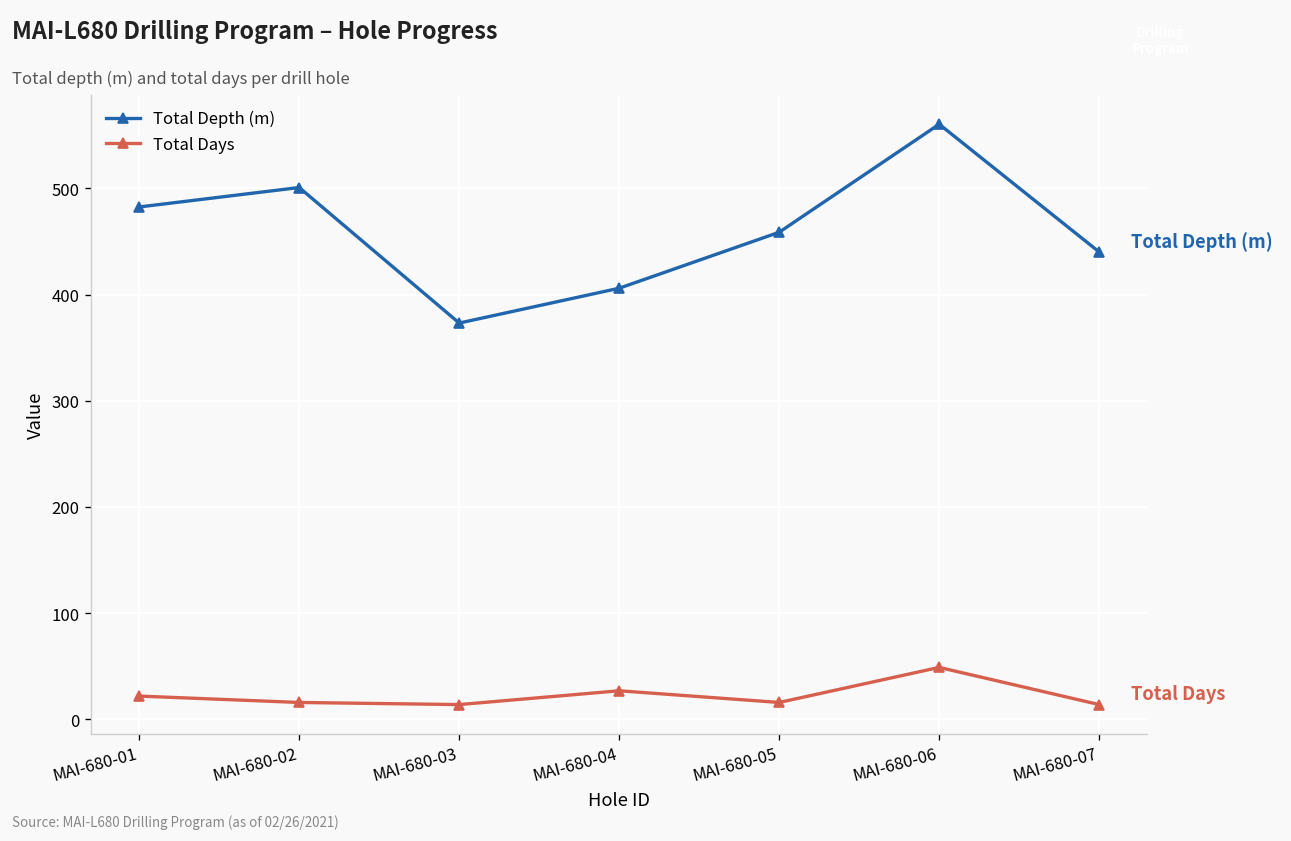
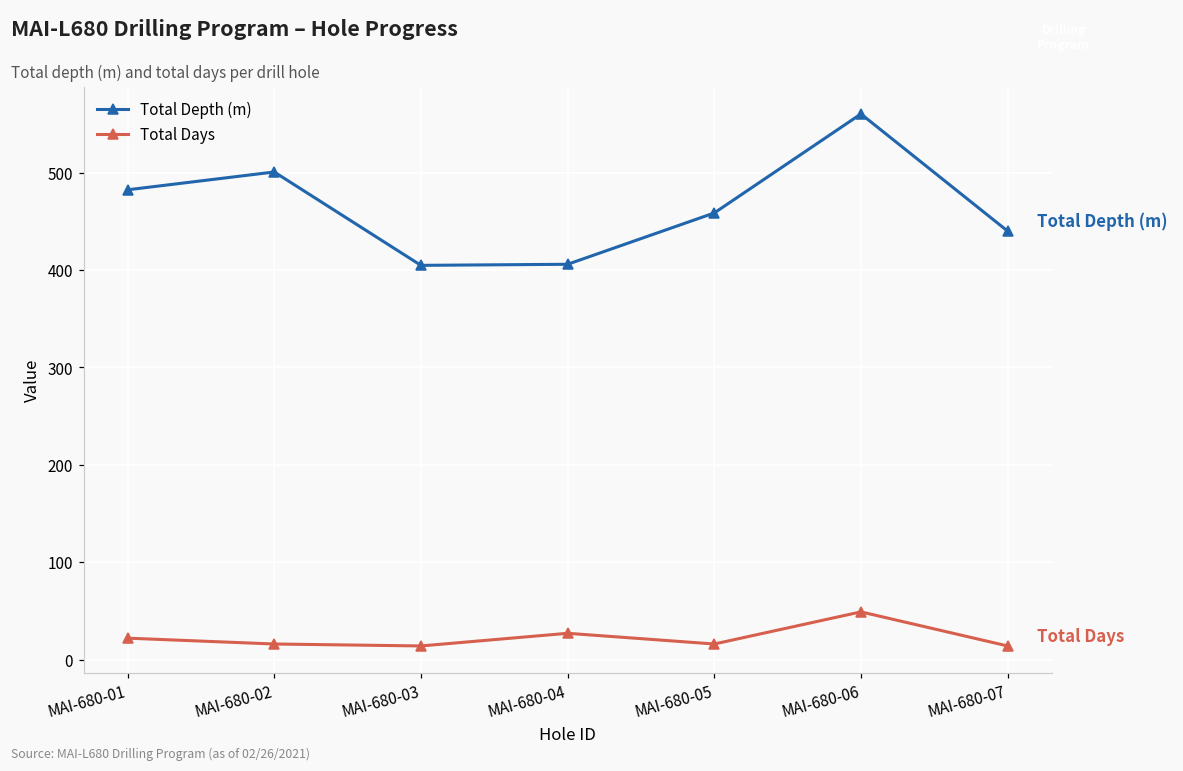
  {
    "Total Depth (m)": {
      "MAI-680-01": 480,
      "MAI-680-02": 500,
-     "MAI-680-03": 370,
+     "MAI-680-03": 400,
      "MAI-680-04": 410,
      "MAI-680-05": 460,
      "MAI-680-06": 560,
      "MAI-680-07": 440
    },
    "Total Days": {
      "MAI-680-01": 20,
      "MAI-680-02": 20,
      "MAI-680-03": 10,
      "MAI-680-04": 30,
      "MAI-680-05": 20,
      "MAI-680-06": 50,
      "MAI-680-07": 10
    }
  }
